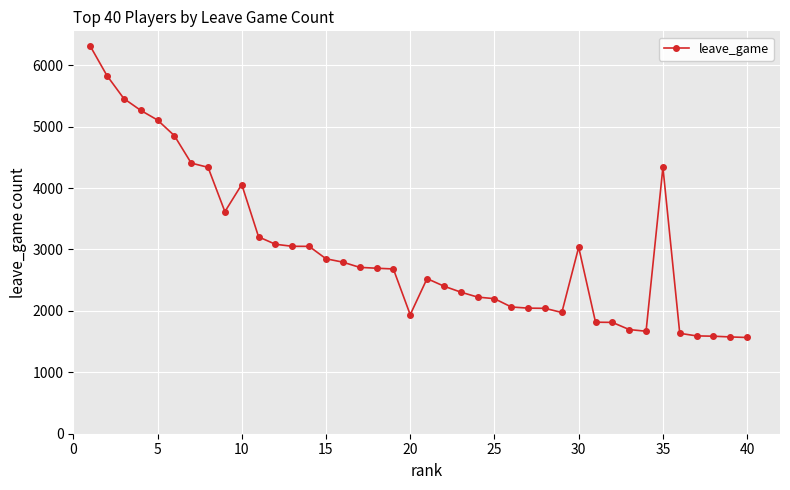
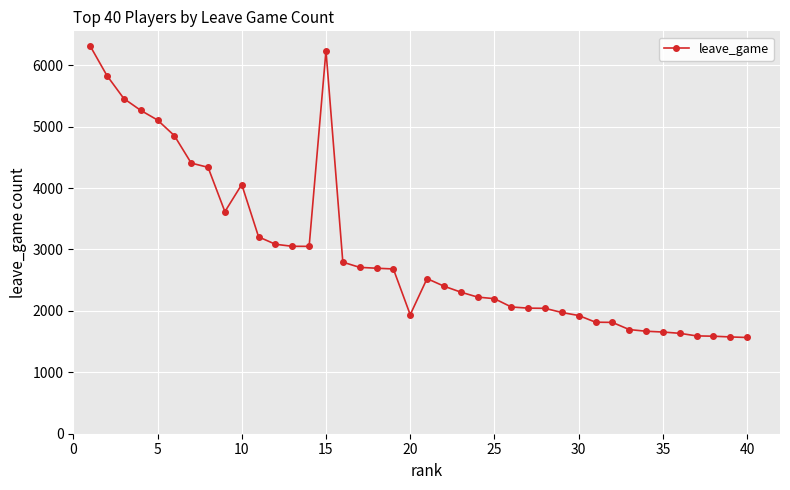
  {
    "5": 5100,
    "10": 4100,
-   "15": 2800,
+   "15": 6200,
    "20": 1900,
    "25": 2200,
-   "30": 3000,
-   "35": 4300,
+   "30": 1900,
+   "35": 1700,
    "40": 1600
  }
